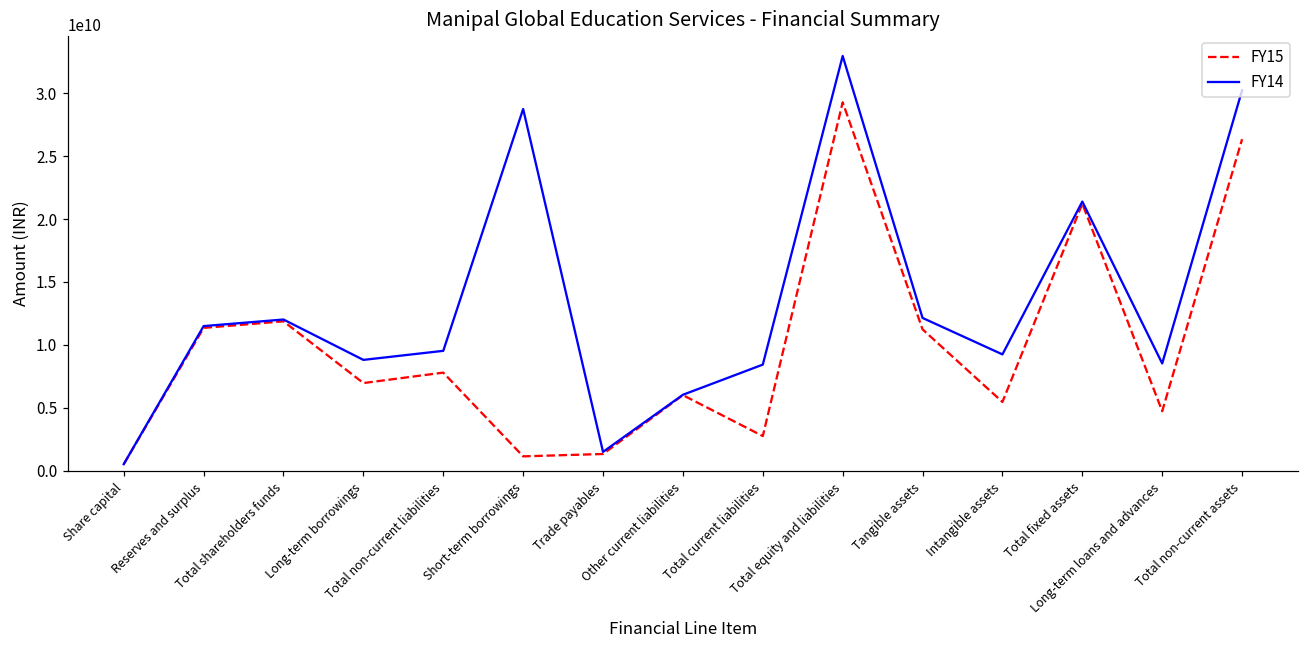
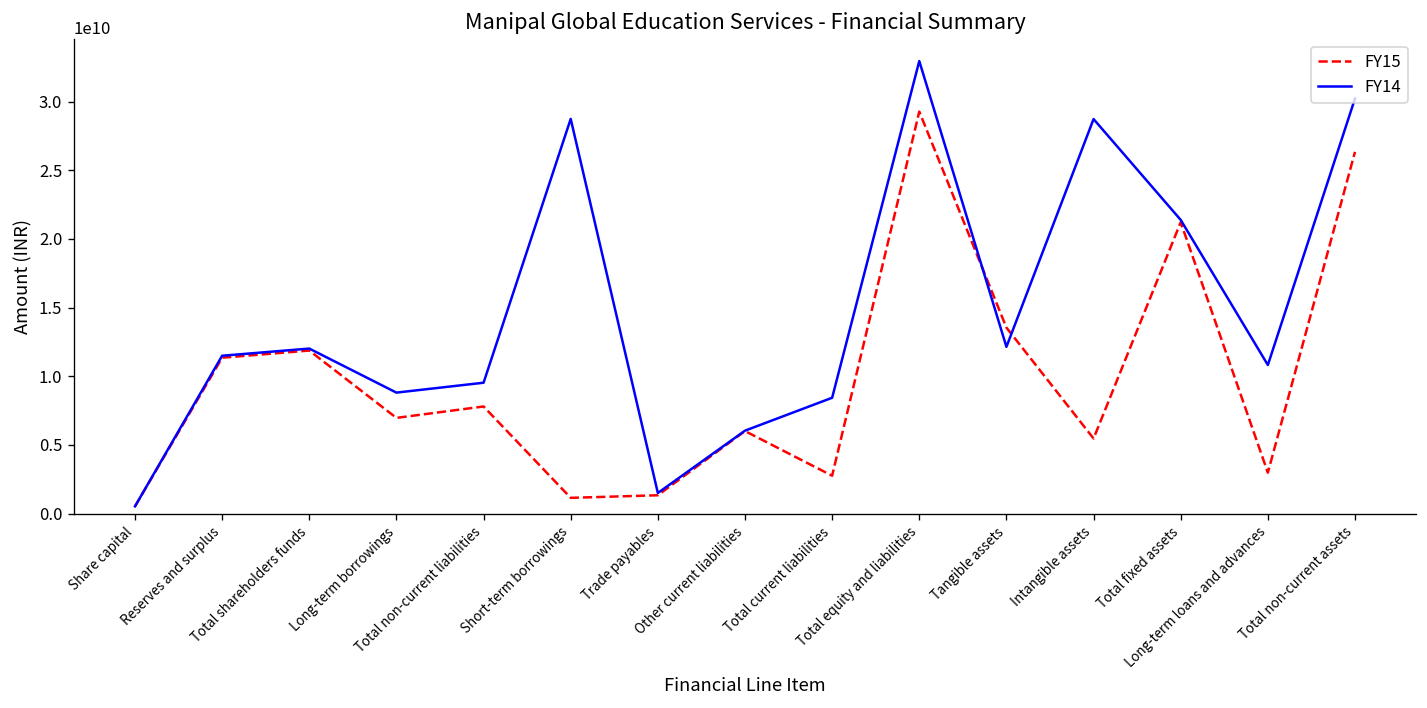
  {
    "FY15": {
      "Long-term borrowings": 7000000000,
      "Total non-current liabilities": 7800000000,
      "Short-term borrowings": 1100000000,
      "Total current liabilities": 2800000000,
      "Total equity and liabilities": 29300000000,
-     "Tangible assets": 11200000000,
+     "Tangible assets": 13500000000,
      "Intangible assets": 5500000000,
-     "Long-term loans and advances": 4700000000,
+     "Long-term loans and advances": 3000000000,
      "Total non-current assets": 26300000000
    },
    "FY14": {
      "Long-term borrowings": 8800000000,
      "Total non-current liabilities": 9500000000,
      "Short-term borrowings": 28700000000,
      "Total current liabilities": 8400000000,
      "Total equity and liabilities": 33000000000,
      "Tangible assets": 12100000000,
-     "Intangible assets": 9200000000,
-     "Long-term loans and advances": 8500000000
+     "Intangible assets": 28700000000,
+     "Long-term loans and advances": 10800000000
    }
  }
